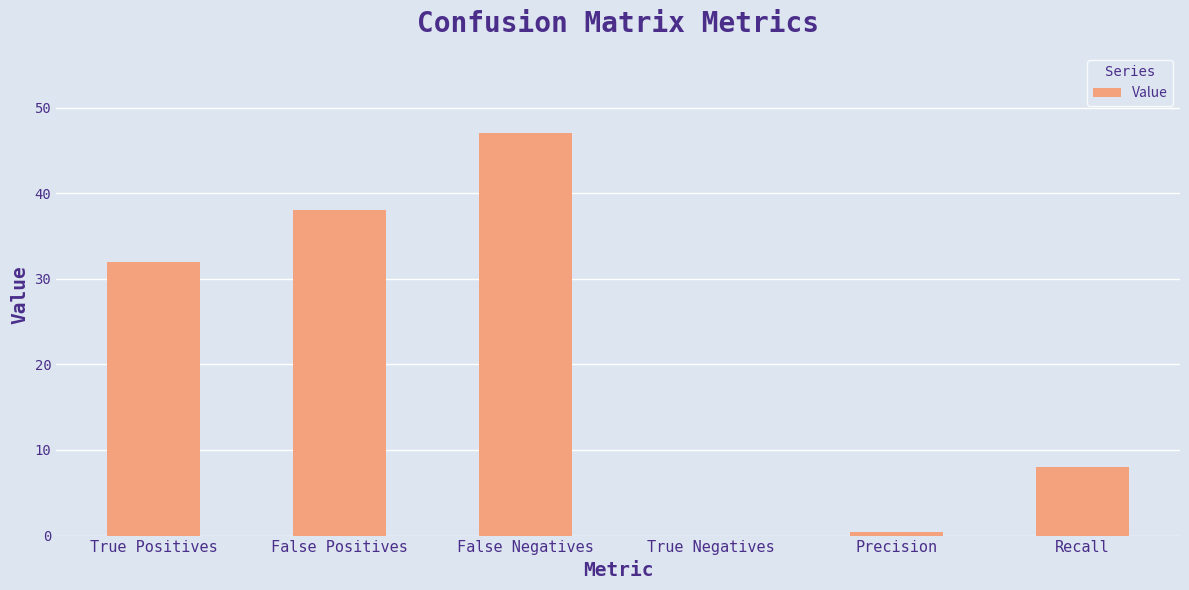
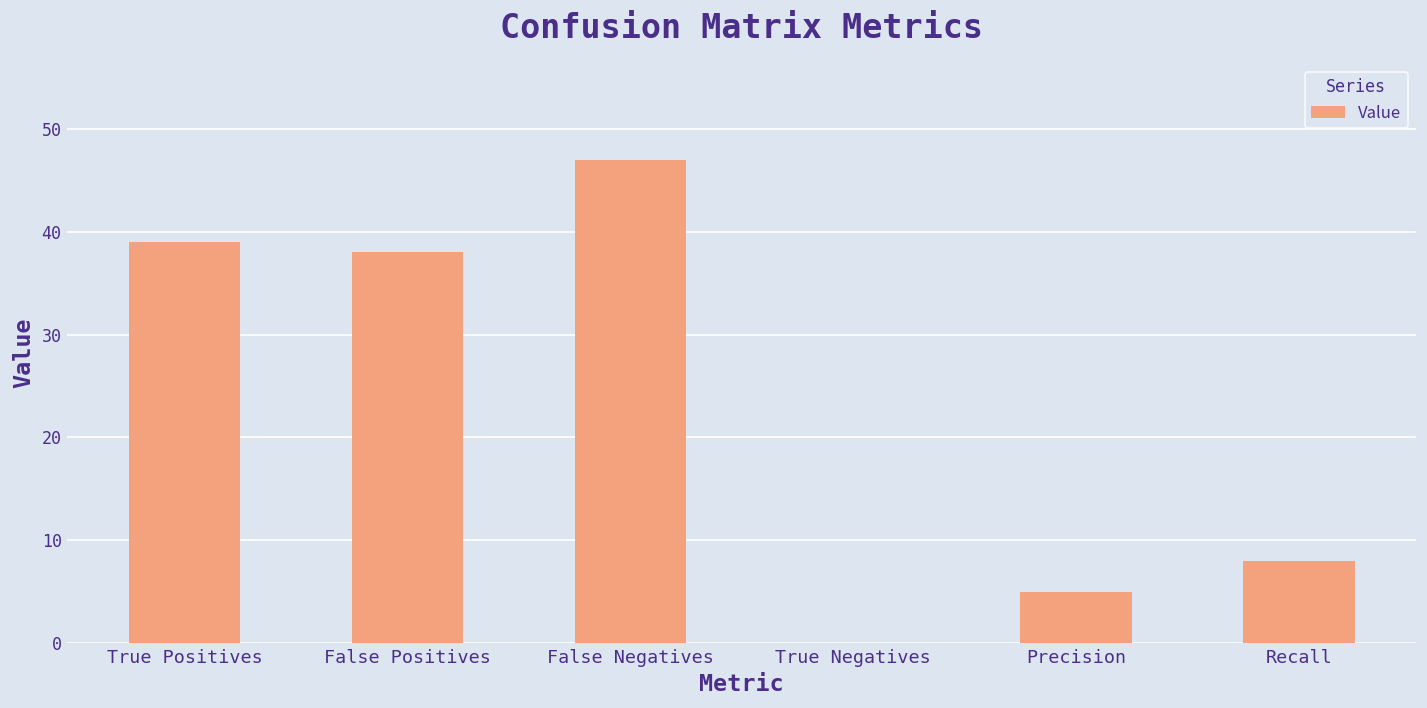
  {
-   "True Positives": 32,
+   "True Positives": 39,
    "False Positives": 38,
    "False Negatives": 47,
    "True Negatives": 0,
-   "Precision": 0,
+   "Precision": 5,
    "Recall": 8
  }
